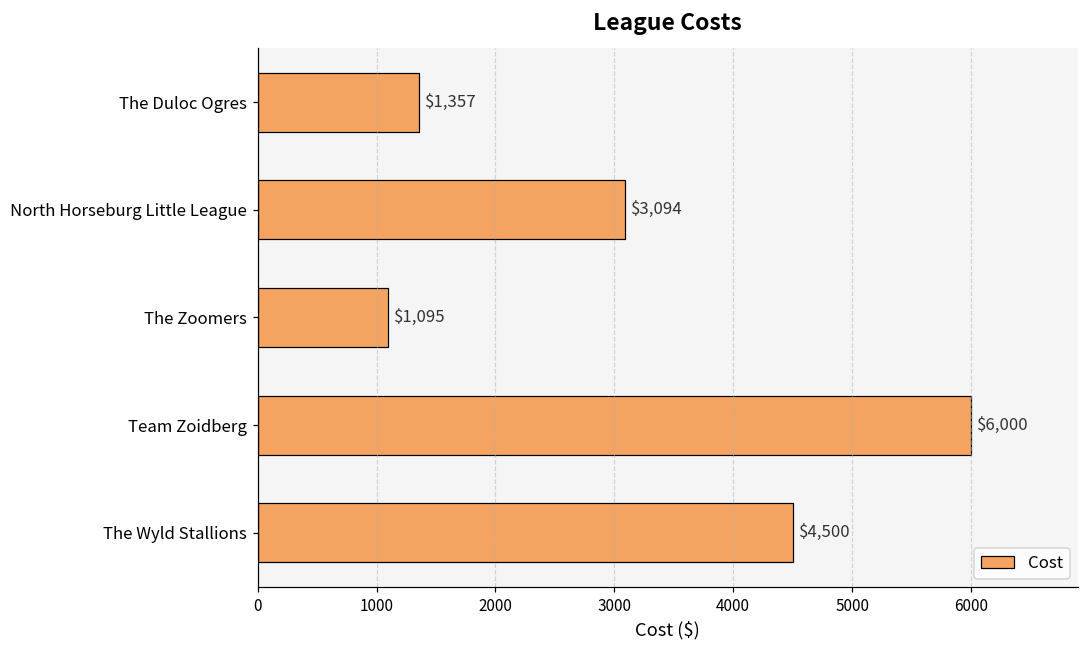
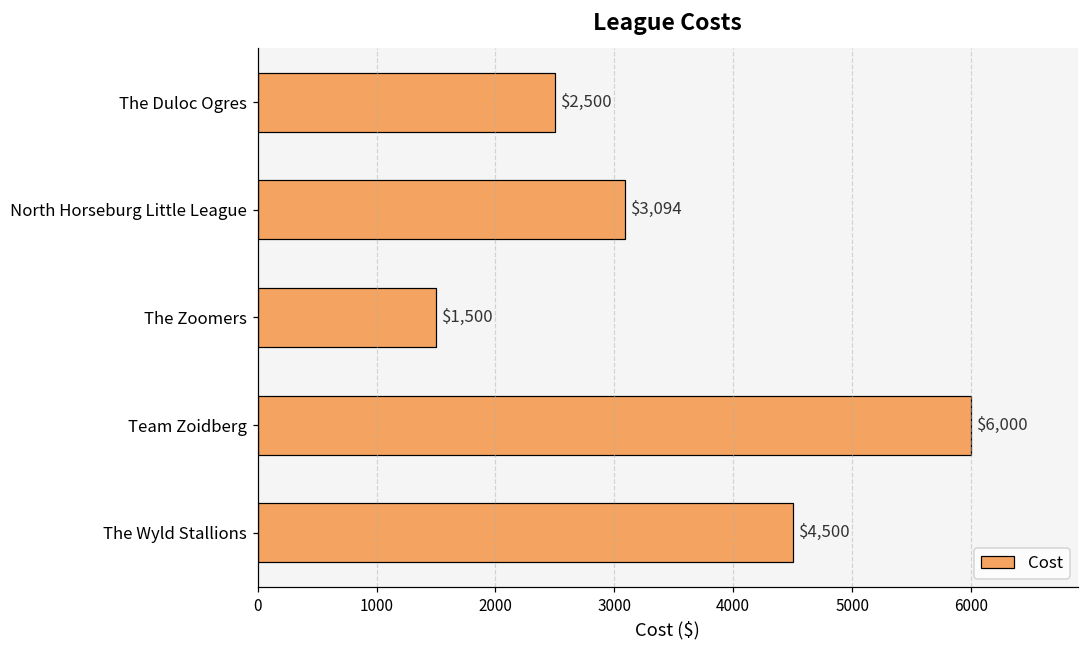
  {
-   "The Duloc Ogres": "$1,357",
+   "The Duloc Ogres": "$2,500",
    "North Horseburg Little League": "$3,094",
-   "The Zoomers": "$1,095",
+   "The Zoomers": "$1,500",
    "Team Zoidberg": "$6,000",
    "The Wyld Stallions": "$4,500"
  }
